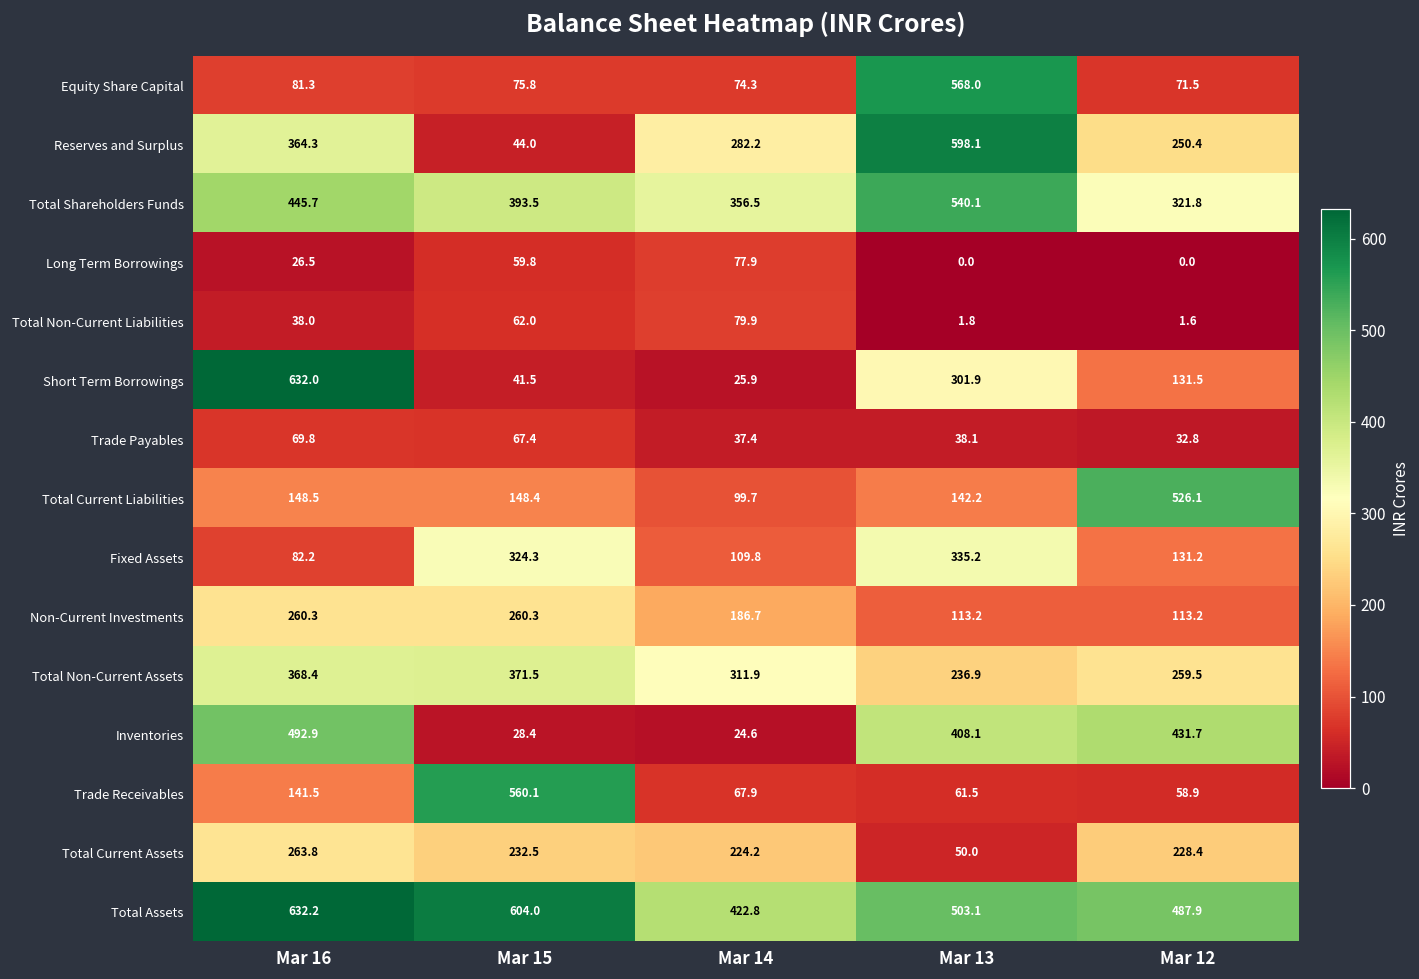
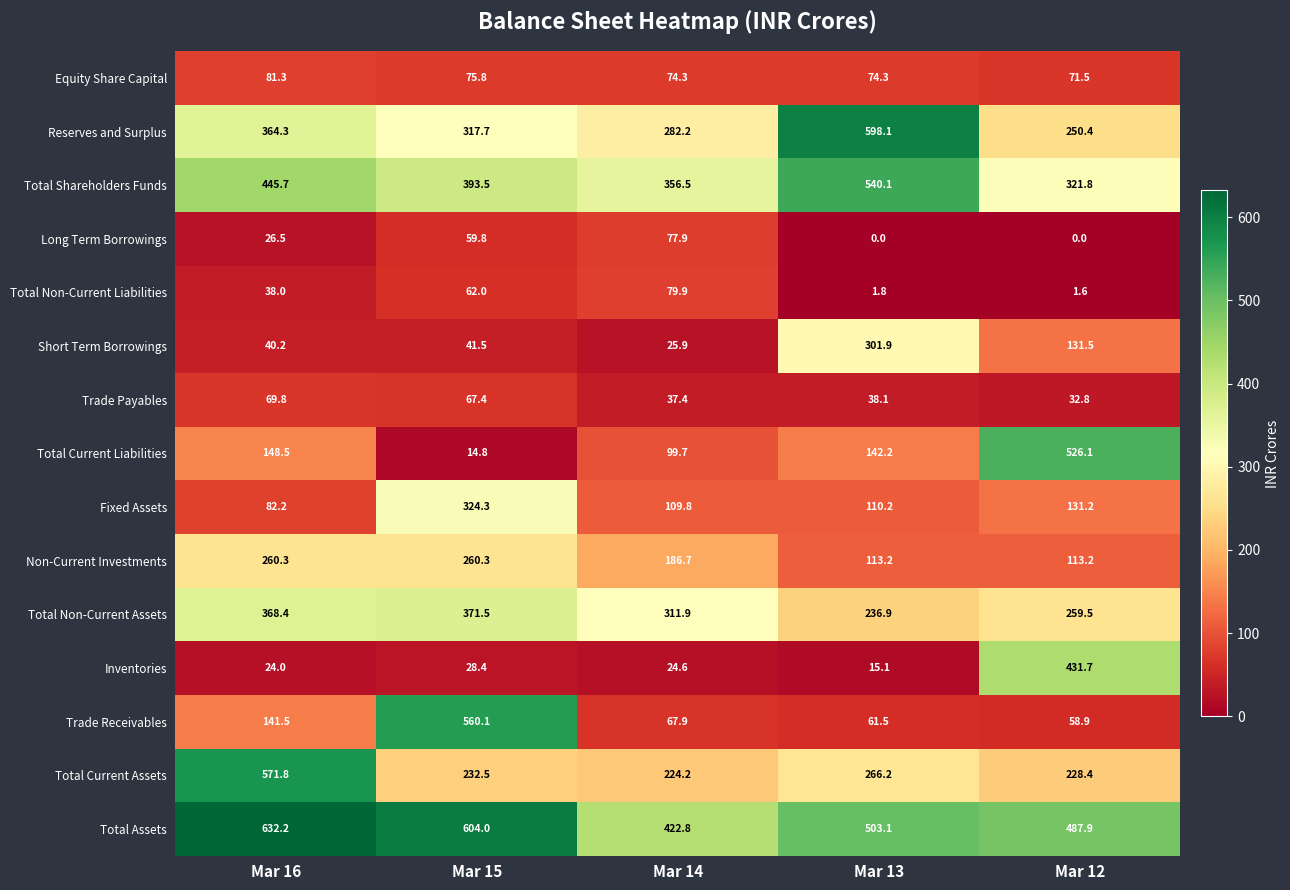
  {
    "Equity Share Capital": {
      "Mar 16": 81.3,
      "Mar 15": 75.8,
      "Mar 14": 74.3,
-     "Mar 13": 568.0,
+     "Mar 13": 74.3,
      "Mar 12": 71.5
    },
    "Reserves and Surplus": {
      "Mar 16": 364.3,
-     "Mar 15": 44.0,
+     "Mar 15": 317.7,
      "Mar 14": 282.2,
      "Mar 13": 598.1,
      "Mar 12": 250.4
    },
    "Total Shareholders Funds": {
      "Mar 16": 445.7,
      "Mar 15": 393.5,
      "Mar 14": 356.5,
      "Mar 13": 540.1,
      "Mar 12": 321.8
    },
    "Long Term Borrowings": {
      "Mar 16": 26.5,
      "Mar 15": 59.8,
      "Mar 14": 77.9,
      "Mar 13": 0.0,
      "Mar 12": 0.0
    },
    "Total Non-Current Liabilities": {
      "Mar 16": 38.0,
      "Mar 15": 62.0,
      "Mar 14": 79.9,
      "Mar 13": 1.8,
      "Mar 12": 1.6
    },
    "Short Term Borrowings": {
-     "Mar 16": 632.0,
+     "Mar 16": 40.2,
      "Mar 15": 41.5,
      "Mar 14": 25.9,
      "Mar 13": 301.9,
      "Mar 12": 131.5
    },
    "Trade Payables": {
      "Mar 16": 69.8,
      "Mar 15": 67.4,
      "Mar 14": 37.4,
      "Mar 13": 38.1,
      "Mar 12": 32.8
    },
    "Total Current Liabilities": {
      "Mar 16": 148.5,
-     "Mar 15": 148.4,
+     "Mar 15": 14.8,
      "Mar 14": 99.7,
      "Mar 13": 142.2,
      "Mar 12": 526.1
    },
    "Fixed Assets": {
      "Mar 16": 82.2,
      "Mar 15": 324.3,
      "Mar 14": 109.8,
-     "Mar 13": 335.2,
+     "Mar 13": 110.2,
      "Mar 12": 131.2
    },
    "Non-Current Investments": {
      "Mar 16": 260.3,
      "Mar 15": 260.3,
      "Mar 14": 186.7,
      "Mar 13": 113.2,
      "Mar 12": 113.2
    },
    "Total Non-Current Assets": {
      "Mar 16": 368.4,
      "Mar 15": 371.5,
      "Mar 14": 311.9,
      "Mar 13": 236.9,
      "Mar 12": 259.5
    },
    "Inventories": {
-     "Mar 16": 492.9,
+     "Mar 16": 24.0,
      "Mar 15": 28.4,
      "Mar 14": 24.6,
-     "Mar 13": 408.1,
+     "Mar 13": 15.1,
      "Mar 12": 431.7
    },
    "Trade Receivables": {
      "Mar 16": 141.5,
      "Mar 15": 560.1,
      "Mar 14": 67.9,
      "Mar 13": 61.5,
      "Mar 12": 58.9
    },
    "Total Current Assets": {
-     "Mar 16": 263.8,
+     "Mar 16": 571.8,
      "Mar 15": 232.5,
      "Mar 14": 224.2,
-     "Mar 13": 50.0,
+     "Mar 13": 266.2,
      "Mar 12": 228.4
    },
    "Total Assets": {
      "Mar 16": 632.2,
      "Mar 15": 604.0,
      "Mar 14": 422.8,
      "Mar 13": 503.1,
      "Mar 12": 487.9
    }
  }
